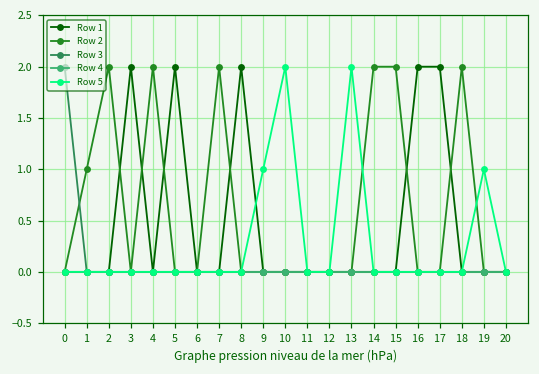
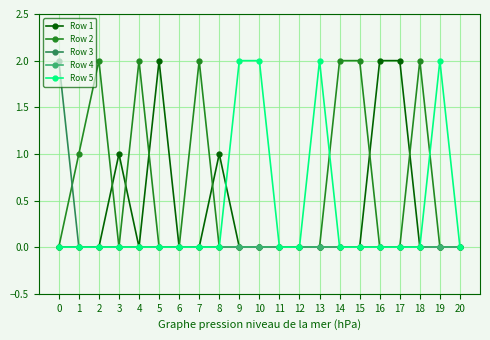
  {
    "Row 1": {
-     "3": 2,
+     "3": 1,
      "5": 2,
-     "8": 2,
+     "8": 1,
      "16": 2,
      "17": 2
    },
    "Row 5": {
-     "9": 1,
+     "9": 2,
      "10": 2,
      "13": 2,
-     "19": 1
+     "19": 2
    }
  }
